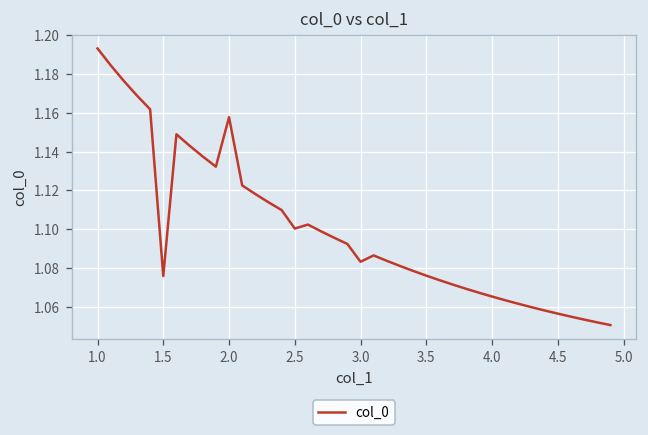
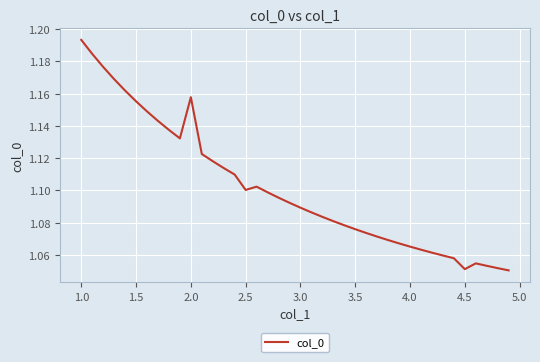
  {
    "1.0": 1.193,
-   "1.5": 1.076,
+   "1.5": 1.155,
    "2.0": 1.158,
    "2.5": 1.100,
-   "3.0": 1.083,
+   "3.0": 1.089,
    "3.5": 1.076,
    "4.0": 1.065,
-   "4.5": 1.056
+   "4.5": 1.051
  }
